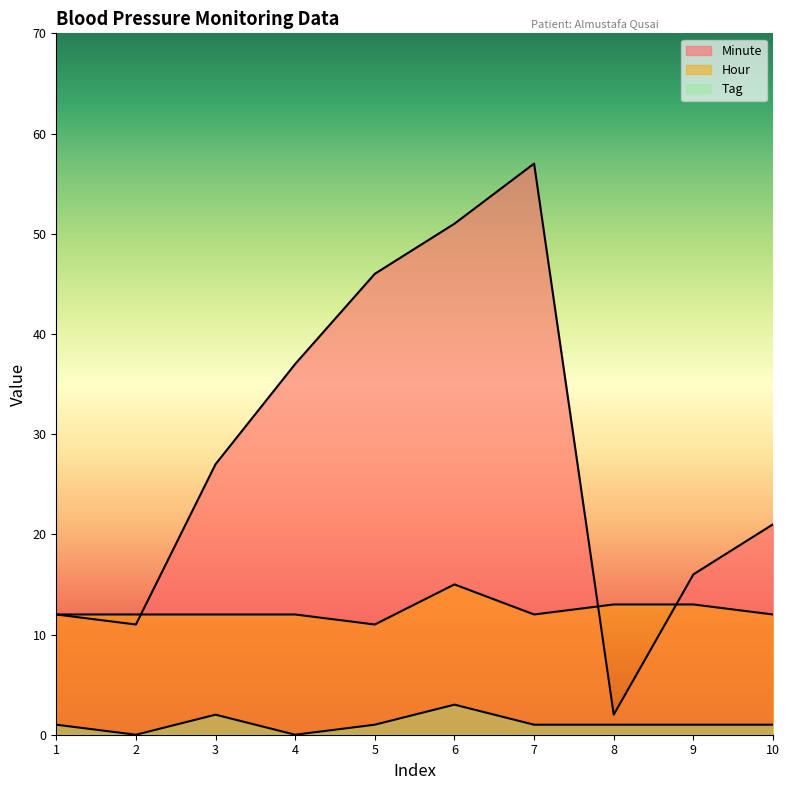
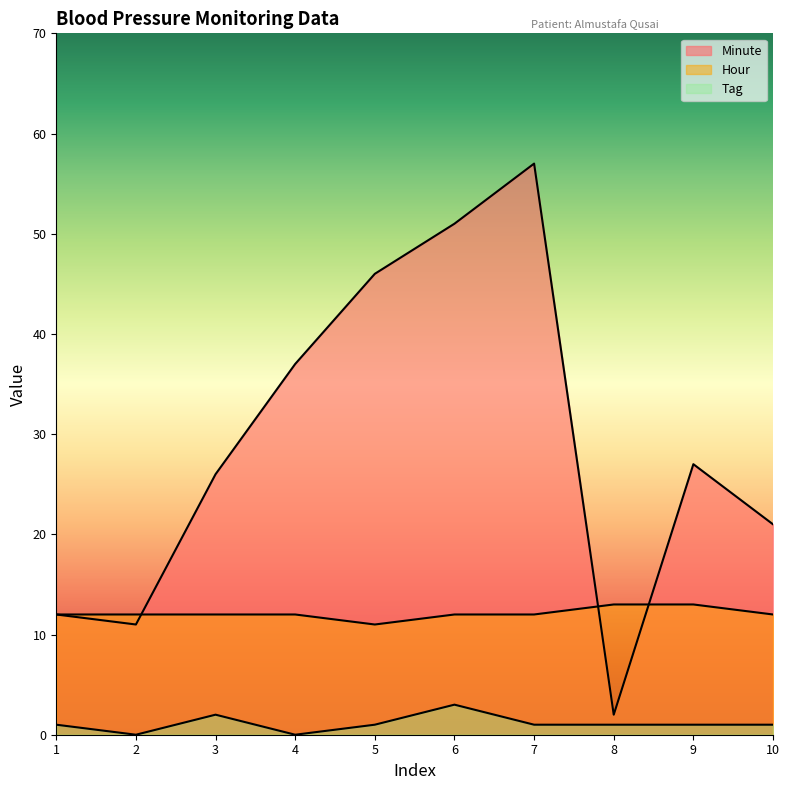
  {
    "Minute": {
      "2": 11,
-     "3": 27,
+     "3": 26,
      "4": 37,
      "5": 46,
      "6": 51,
      "7": 57,
      "8": 2,
-     "9": 16,
+     "9": 27,
      "10": 21
    },
    "Hour": {
      "2": 12,
      "3": 12,
      "4": 12,
      "5": 11,
-     "6": 15,
+     "6": 12,
      "7": 12,
      "8": 13,
      "9": 13,
      "10": 12
    },
    "Tag": {
      "1": 1,
      "2": 0,
      "3": 2,
      "4": 0,
      "5": 1,
      "6": 3,
      "7": 1,
      "8": 1,
      "9": 1,
      "10": 1
    }
  }
